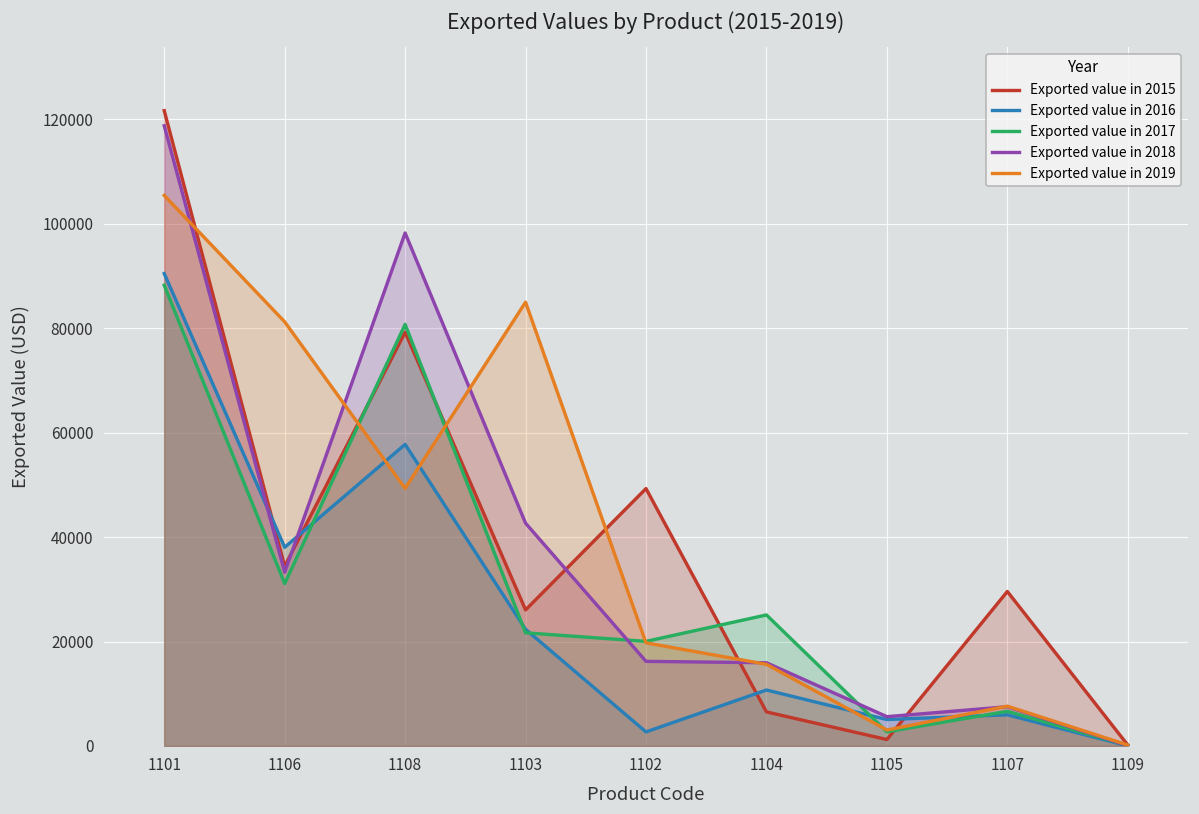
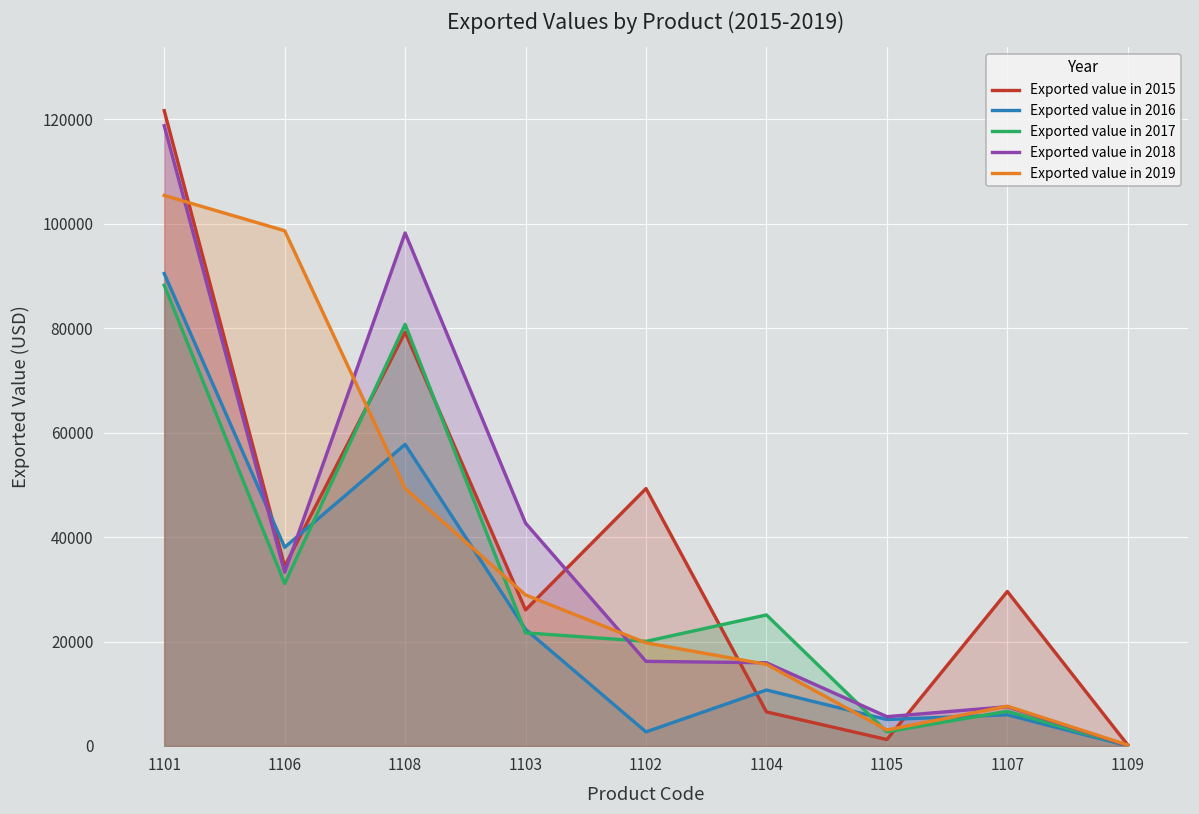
  {
    "Exported value in 2015": {
      "1101": 122000,
      "1106": 34000,
      "1108": 79000,
      "1103": 26000,
      "1102": 49000,
      "1104": 7000,
      "1105": 1000,
      "1107": 30000
    },
    "Exported value in 2016": {
      "1101": 90000,
      "1106": 38000,
      "1108": 58000,
      "1103": 22000,
      "1102": 3000,
      "1104": 11000,
      "1105": 5000,
      "1107": 6000
    },
    "Exported value in 2017": {
      "1101": 88000,
      "1106": 31000,
      "1108": 81000,
      "1103": 22000,
      "1104": 25000,
      "1107": 7000
    },
    "Exported value in 2018": {
      "1101": 119000,
      "1106": 33000,
      "1108": 98000,
      "1103": 43000,
      "1102": 16000,
      "1105": 6000
    },
    "Exported value in 2019": {
      "1101": 105000,
-     "1106": 81000,
+     "1106": 99000,
      "1108": 49000,
-     "1103": 85000
+     "1103": 29000
    }
  }
